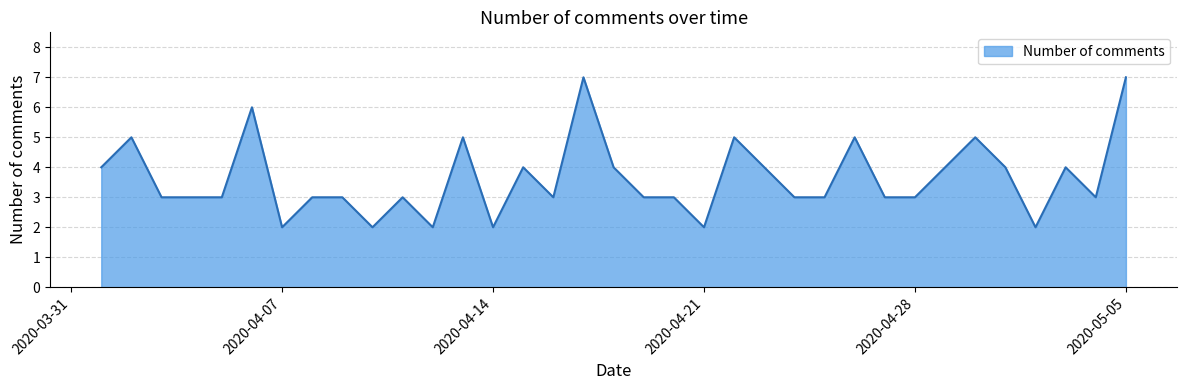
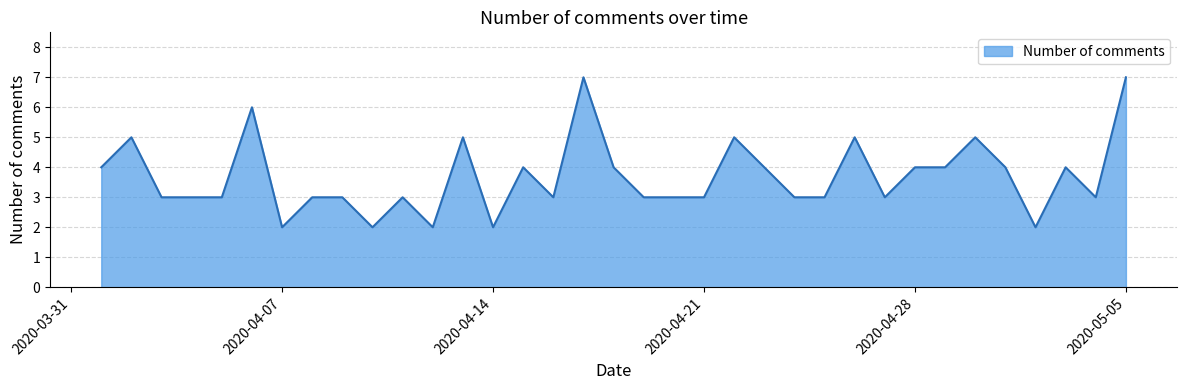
  {
    "2020-04-07": 2,
    "2020-04-14": 2,
-   "2020-04-21": 2,
-   "2020-04-28": 3,
+   "2020-04-21": 3,
+   "2020-04-28": 4,
    "2020-05-05": 7
  }
